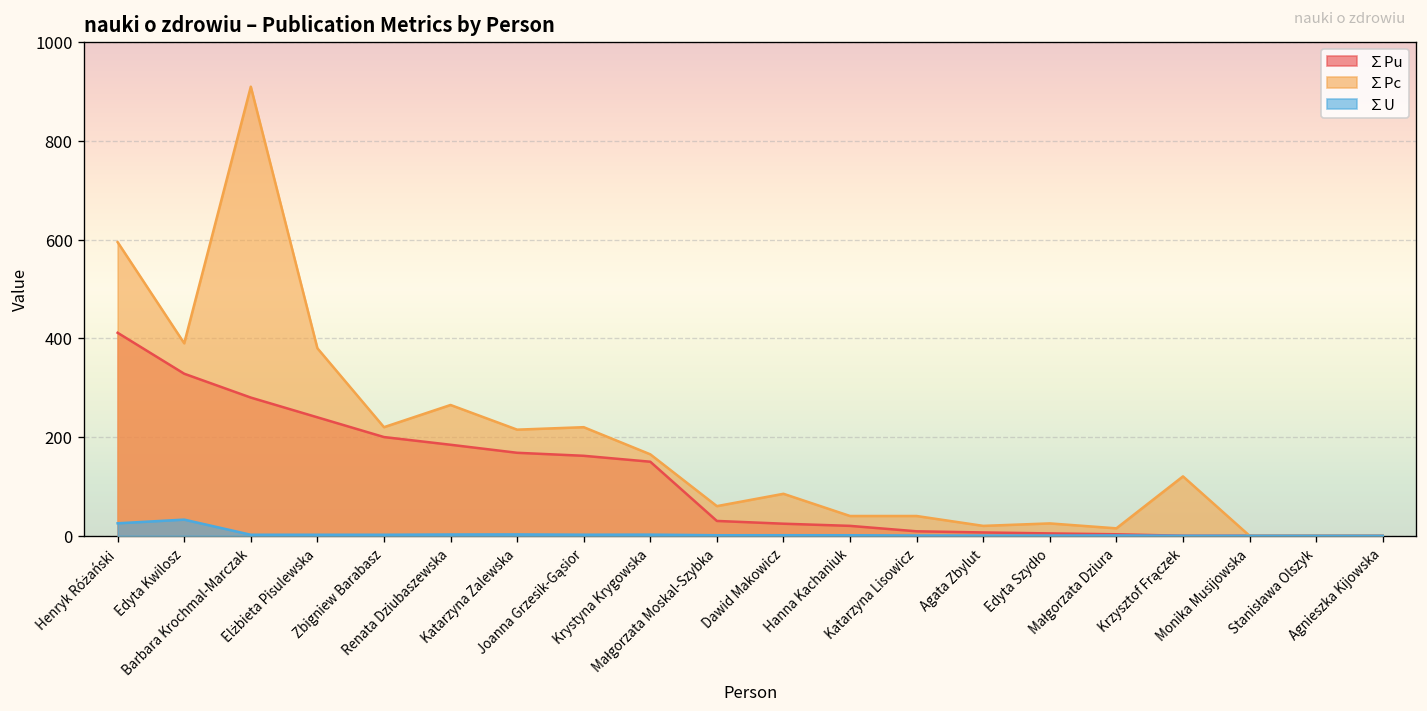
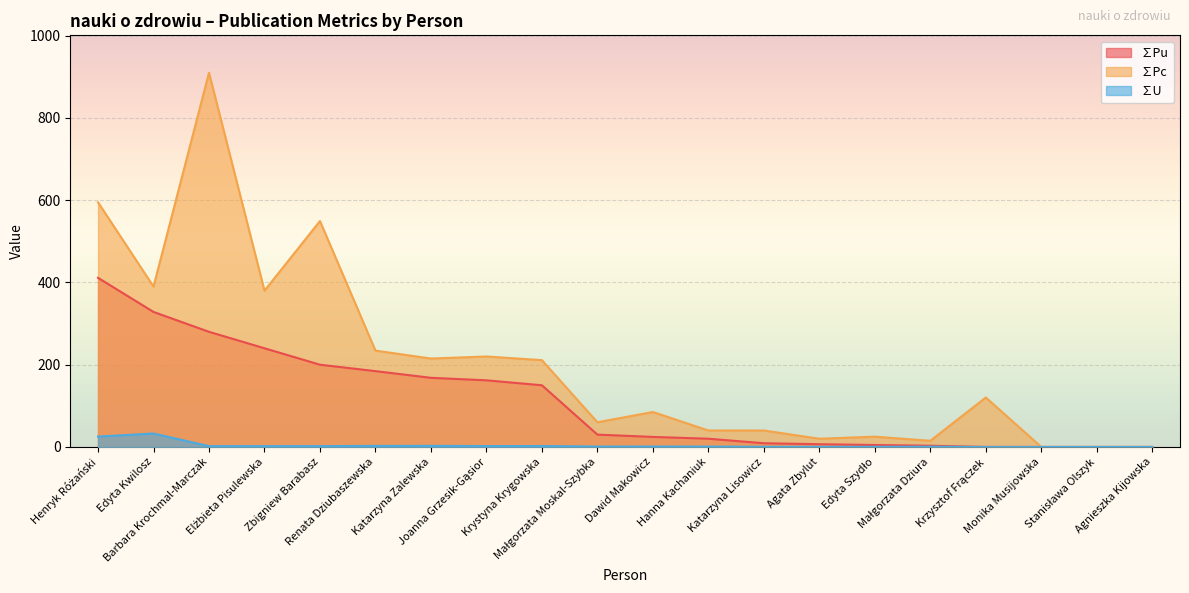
  {
    "∑Pu": {
      "Henryk Różański": 410,
      "Edyta Kwilosz": 330,
      "Barbara Krochmal-Marczak": 280,
      "Elżbieta Pisulewska": 240,
      "Zbigniew Barabasz": 200,
      "Renata Dziubaszewska": 180,
      "Katarzyna Zalewska": 170,
      "Joanna Grzesik-Gąsior": 160,
      "Krystyna Krygowska": 150,
      "Małgorzata Moskal-Szybka": 30,
      "Dawid Makowicz": 20,
      "Hanna Kachaniuk": 20,
      "Katarzyna Lisowicz": 10,
      "Agata Zbylut": 10
    },
    "∑Pc": {
      "Henryk Różański": 600,
      "Edyta Kwilosz": 390,
      "Barbara Krochmal-Marczak": 910,
      "Elżbieta Pisulewska": 380,
-     "Zbigniew Barabasz": 220,
-     "Renata Dziubaszewska": 270,
+     "Zbigniew Barabasz": 550,
+     "Renata Dziubaszewska": 230,
      "Katarzyna Zalewska": 220,
      "Joanna Grzesik-Gąsior": 220,
-     "Krystyna Krygowska": 170,
+     "Krystyna Krygowska": 210,
      "Małgorzata Moskal-Szybka": 60,
      "Dawid Makowicz": 90,
      "Hanna Kachaniuk": 40,
      "Katarzyna Lisowicz": 40,
      "Agata Zbylut": 20,
      "Edyta Szydło": 30,
      "Małgorzata Dziura": 20,
      "Krzysztof Frączek": 120
    },
    "∑U": {
      "Henryk Różański": 30,
      "Edyta Kwilosz": 30,
      "Barbara Krochmal-Marczak": 0,
      "Elżbieta Pisulewska": 0,
      "Zbigniew Barabasz": 0,
      "Renata Dziubaszewska": 0,
      "Katarzyna Zalewska": 0,
      "Joanna Grzesik-Gąsior": 0,
      "Krystyna Krygowska": 0,
      "Małgorzata Moskal-Szybka": 0,
      "Dawid Makowicz": 0,
      "Hanna Kachaniuk": 0,
      "Katarzyna Lisowicz": 0,
      "Agata Zbylut": 0
    }
  }
